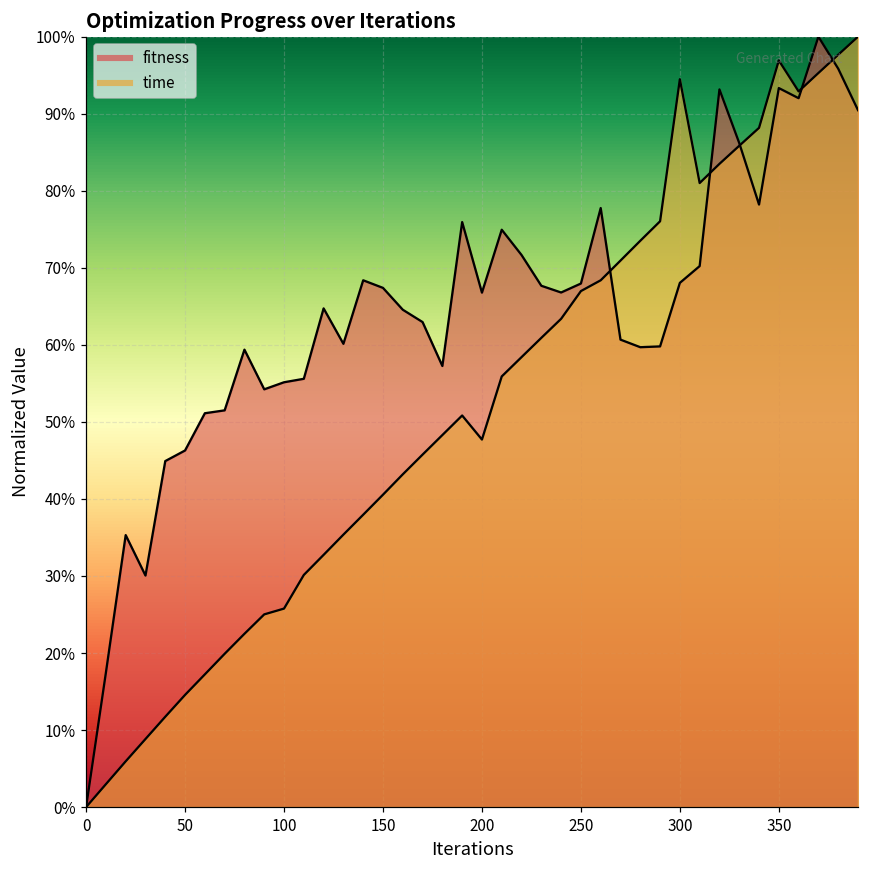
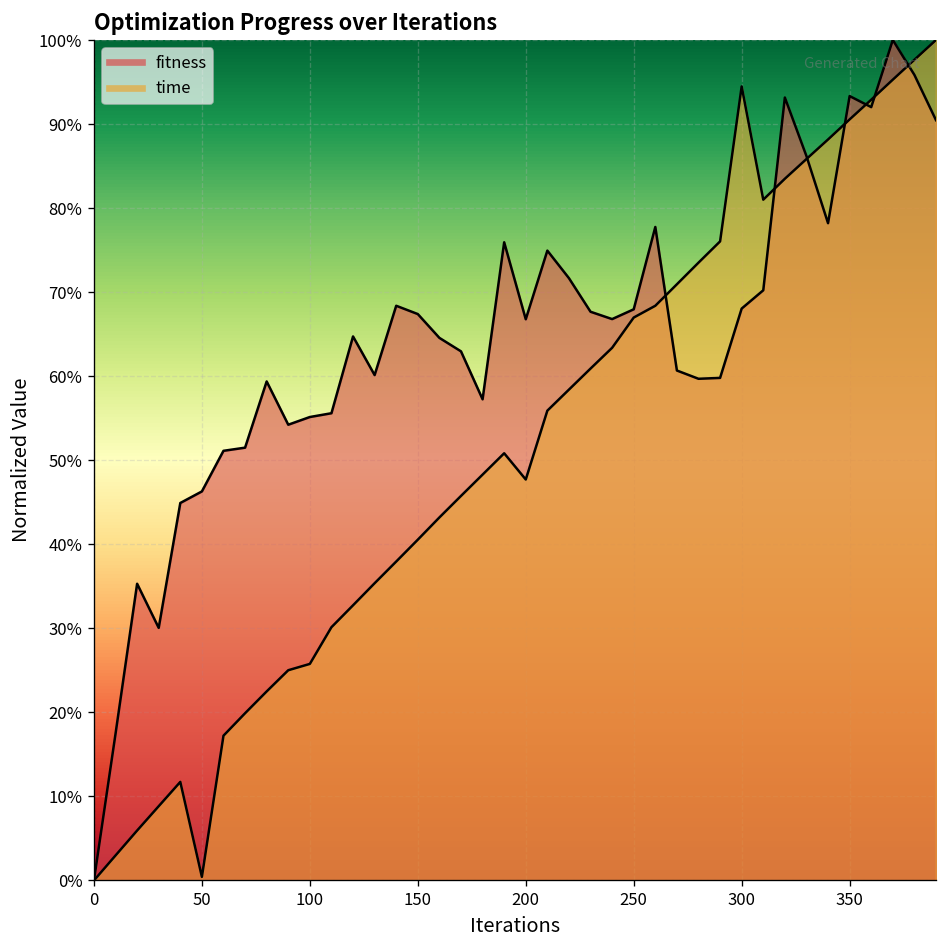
  {
    "fitness": {
      "50": "46%",
      "100": "55%",
      "150": "67%",
      "200": "67%",
      "250": "68%",
      "300": "68%",
      "350": "93%"
    },
    "time": {
-     "50": "15%",
+     "50": "0%",
      "100": "26%",
      "150": "41%",
      "200": "48%",
      "250": "67%",
      "300": "94%",
-     "350": "97%"
+     "350": "91%"
    }
  }
